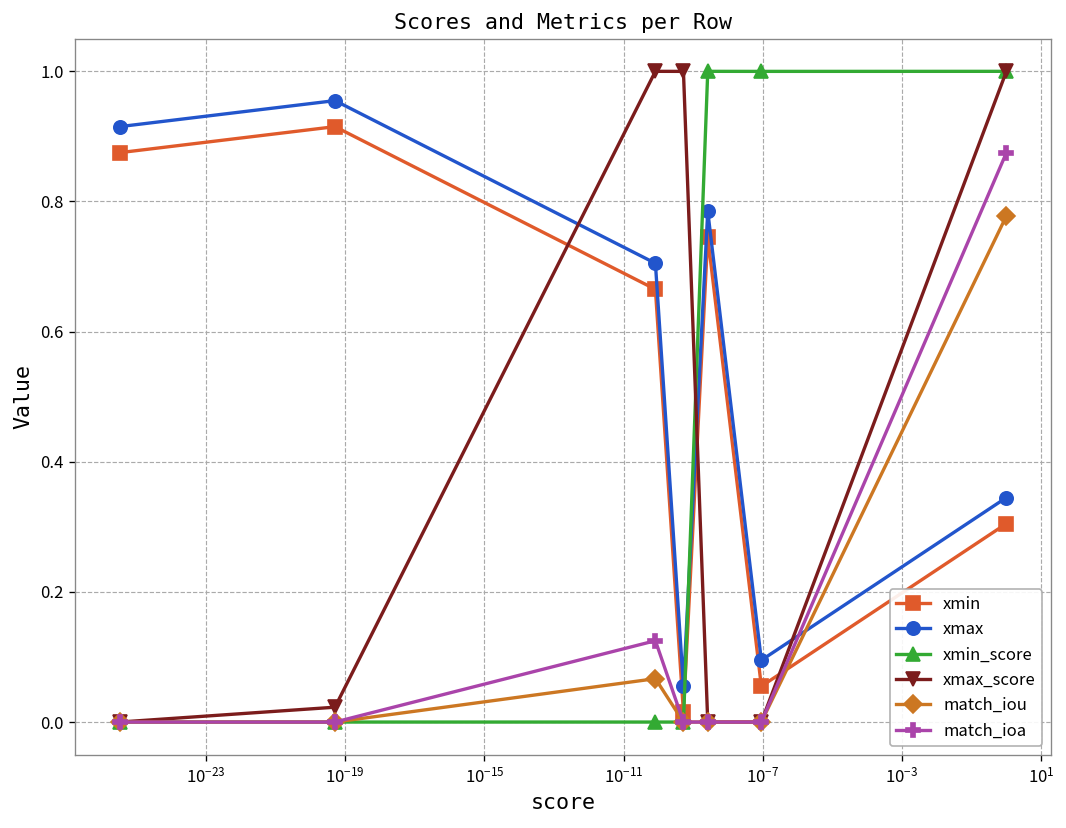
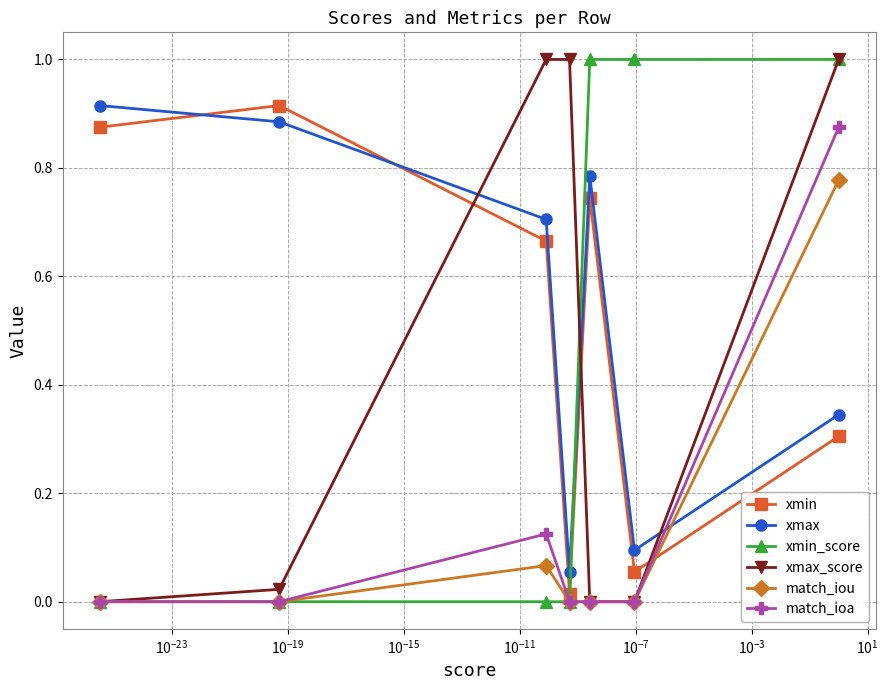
  {
    "xmax": {
      "10^-31": 0.92,
-     "10^-19": 0.96
+     "10^-19": 0.89
    },
    "xmax_score": {
      "10^-19": 0.02
    }
  }
